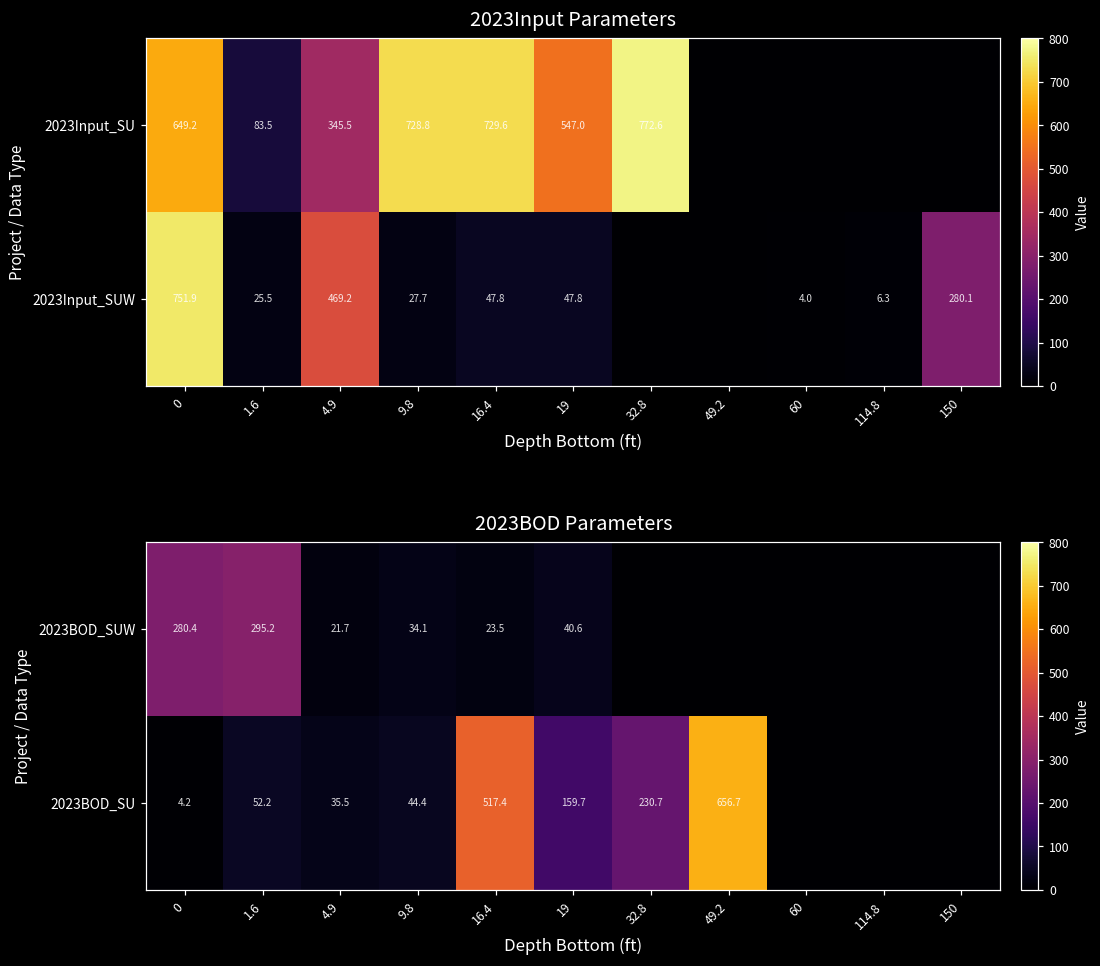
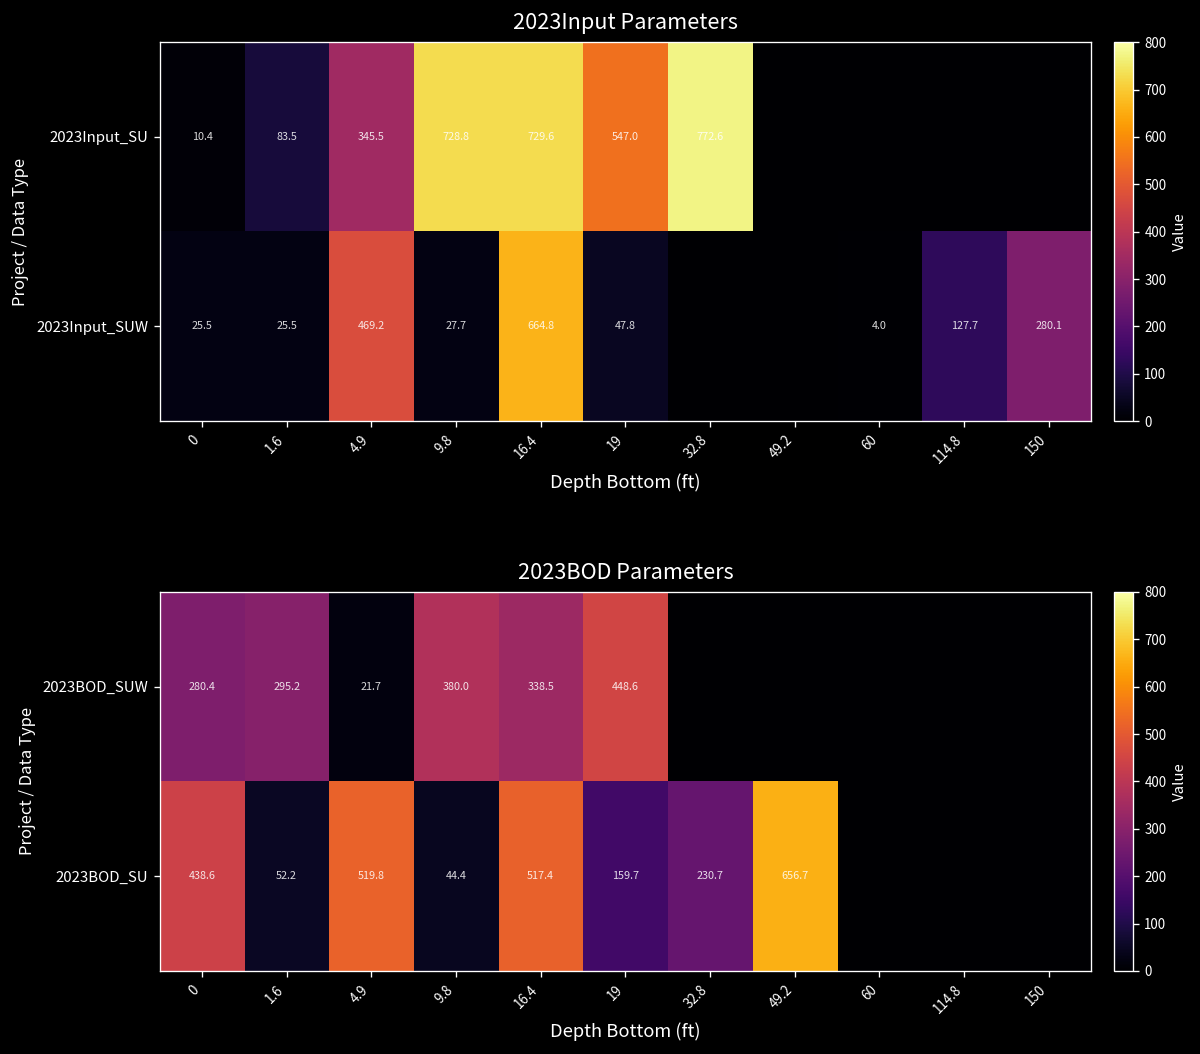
  {
    "2023Input Parameters": {
      "2023Input_SU": {
-       "0": 649.2,
+       "0": 10.4,
        "1.6": 83.5,
        "4.9": 345.5,
        "9.8": 728.8,
        "16.4": 729.6,
        "19": 547.0,
        "32.8": 772.6
      },
      "2023Input_SUW": {
-       "0": 751.9,
+       "0": 25.5,
        "1.6": 25.5,
        "4.9": 469.2,
        "9.8": 27.7,
-       "16.4": 47.8,
+       "16.4": 664.8,
        "19": 47.8,
        "60": 4.0,
-       "114.8": 6.3,
+       "114.8": 127.7,
        "150": 280.1
      }
    },
    "2023BOD Parameters": {
      "2023BOD_SUW": {
        "0": 280.4,
        "1.6": 295.2,
        "4.9": 21.7,
-       "9.8": 34.1,
-       "16.4": 23.5,
-       "19": 40.6
+       "9.8": 380.0,
+       "16.4": 338.5,
+       "19": 448.6
      },
      "2023BOD_SU": {
-       "0": 4.2,
+       "0": 438.6,
        "1.6": 52.2,
-       "4.9": 35.5,
+       "4.9": 519.8,
        "9.8": 44.4,
        "16.4": 517.4,
        "19": 159.7,
        "32.8": 230.7,
        "49.2": 656.7
      }
    }
  }
